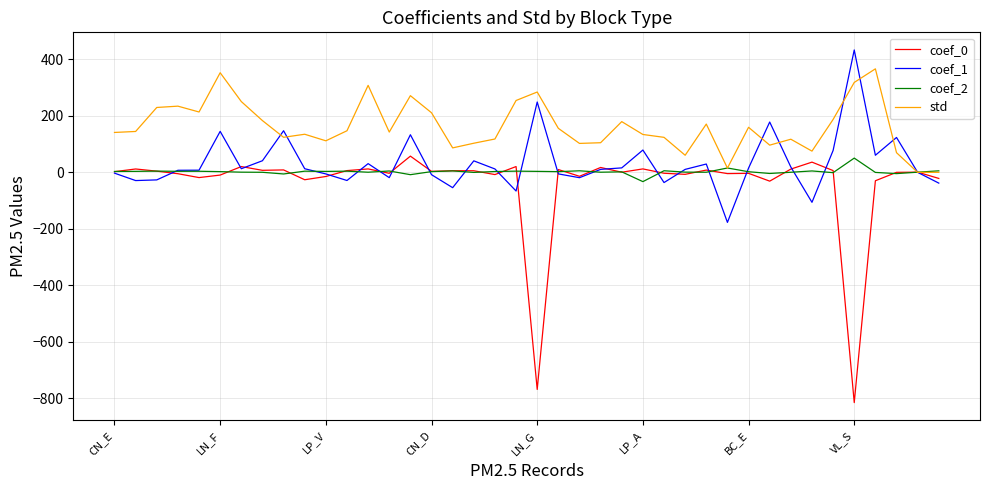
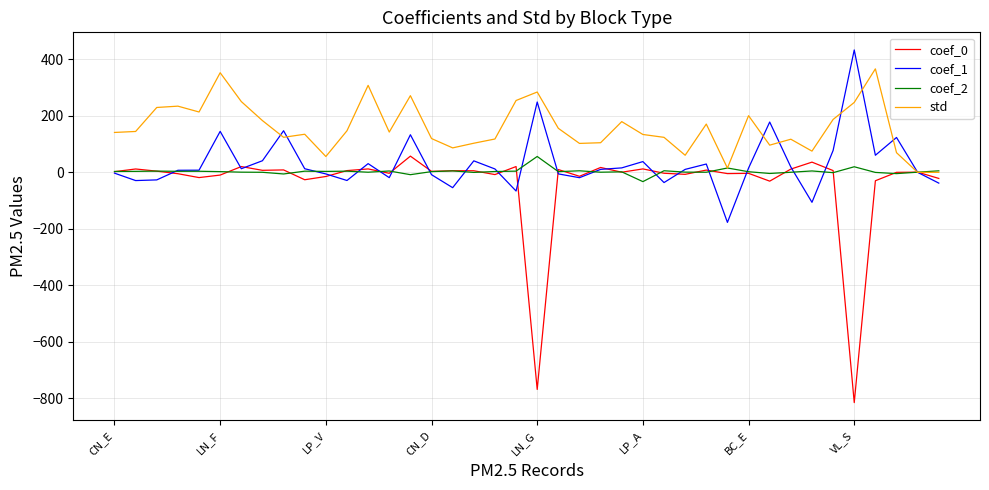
  {
    "coef_0": {
      "LN_F": -10,
      "LP_V": -10,
      "LN_G": -770,
      "LP_A": 10,
      "VL_S": -820
    },
    "coef_1": {
      "LN_F": 150,
      "CN_D": -10,
      "LN_G": 250,
-     "LP_A": 80,
+     "LP_A": 40,
      "BC_E": 20,
      "VL_S": 430
    },
    "coef_2": {
      "LN_F": 0,
-     "LN_G": 0,
+     "LN_G": 60,
      "LP_A": -30,
-     "VL_S": 50
+     "VL_S": 20
    },
    "std": {
      "CN_E": 140,
      "LN_F": 350,
-     "LP_V": 110,
-     "CN_D": 210,
+     "LP_V": 60,
+     "CN_D": 120,
      "LN_G": 280,
      "LP_A": 130,
-     "BC_E": 160,
-     "VL_S": 320
+     "BC_E": 200,
+     "VL_S": 250
    }
  }
